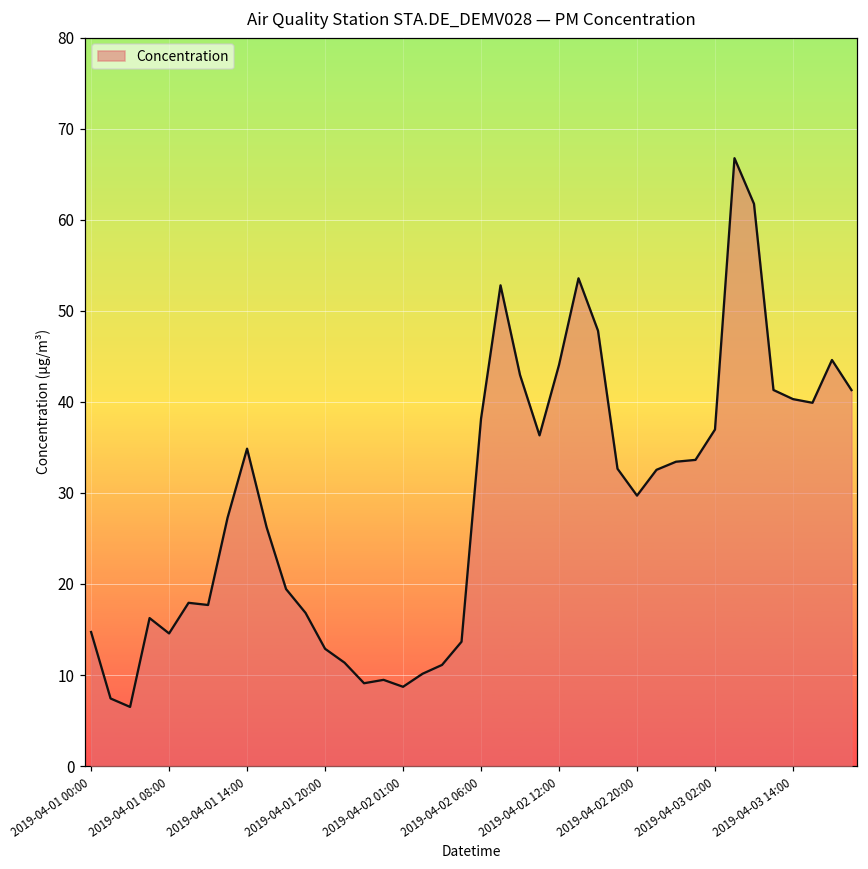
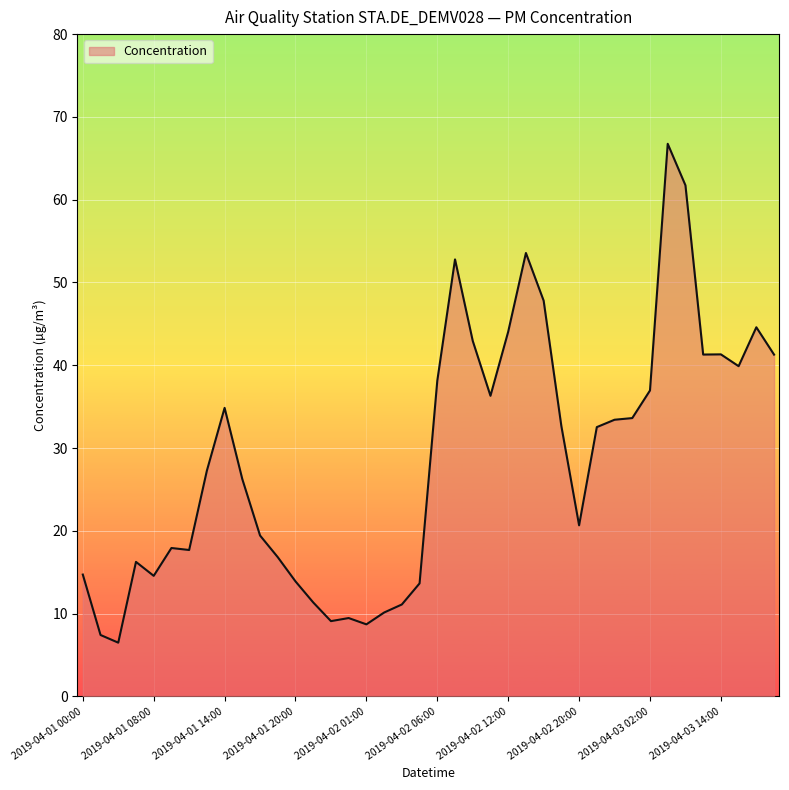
  {
    "2019-04-01 00:00": 15,
    "2019-04-01 08:00": 15,
    "2019-04-01 14:00": 35,
-   "2019-04-01 20:00": 13,
+   "2019-04-01 20:00": 14,
    "2019-04-02 01:00": 9,
    "2019-04-02 06:00": 38,
    "2019-04-02 12:00": 44,
-   "2019-04-02 20:00": 30,
+   "2019-04-02 20:00": 21,
    "2019-04-03 02:00": 37,
-   "2019-04-03 14:00": 40
+   "2019-04-03 14:00": 41
  }
